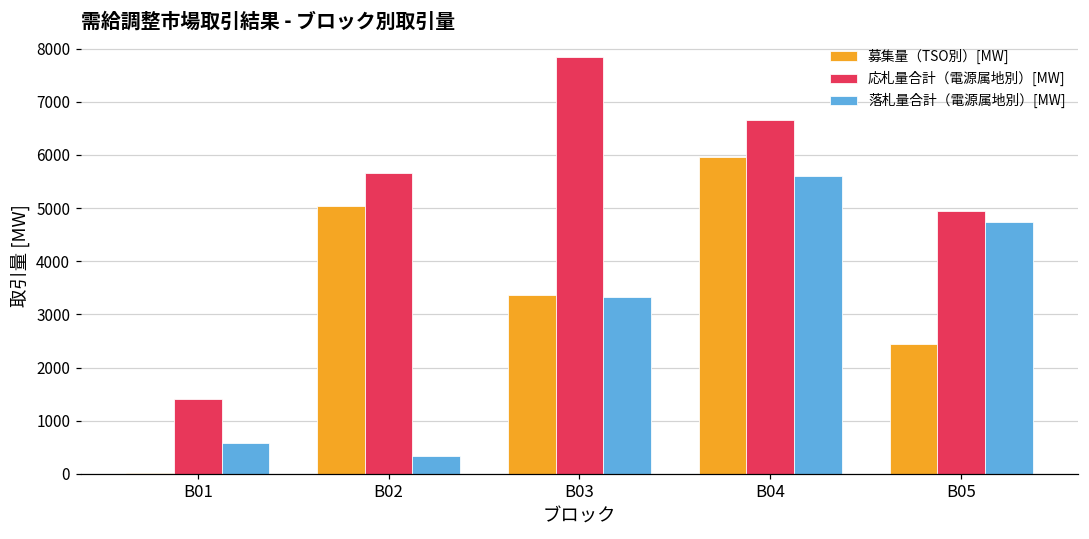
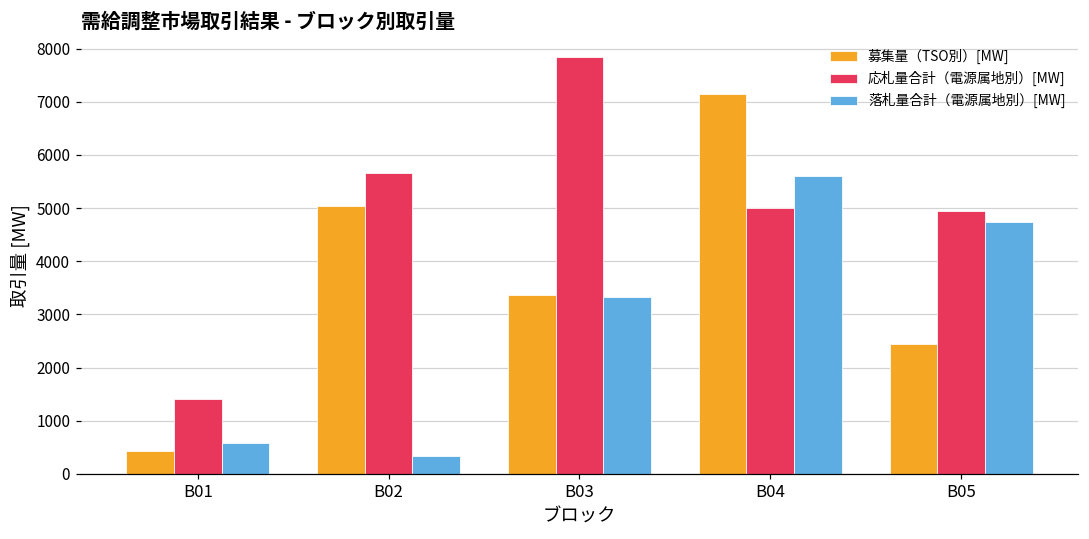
  {
    "募集量（TSO別）[MW]": {
-     "B01": 0,
+     "B01": 400,
      "B02": 5000,
      "B03": 3400,
-     "B04": 6000,
+     "B04": 7100,
      "B05": 2400
    },
    "応札量合計（電源属地別）[MW]": {
      "B01": 1400,
      "B02": 5700,
      "B03": 7800,
-     "B04": 6700,
+     "B04": 5000,
      "B05": 4900
    },
    "落札量合計（電源属地別）[MW]": {
      "B01": 600,
      "B02": 300,
      "B03": 3300,
      "B04": 5600,
      "B05": 4700
    }
  }
